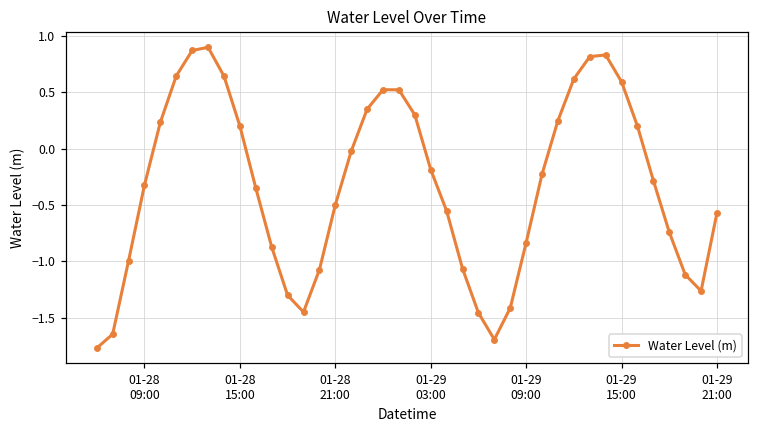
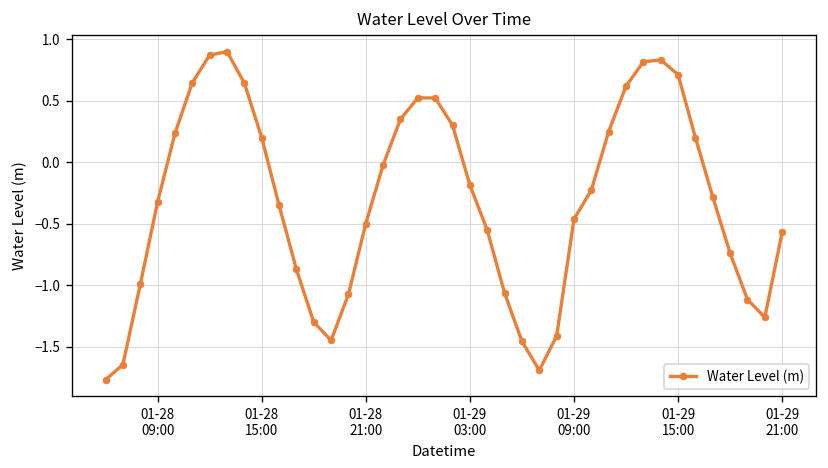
  {
    "01-28 09:00": -0.32,
    "01-28 15:00": 0.20,
    "01-28 21:00": -0.50,
    "01-29 03:00": -0.18,
-   "01-29 09:00": -0.83,
-   "01-29 15:00": 0.59,
+   "01-29 09:00": -0.46,
+   "01-29 15:00": 0.71,
    "01-29 21:00": -0.57
  }
